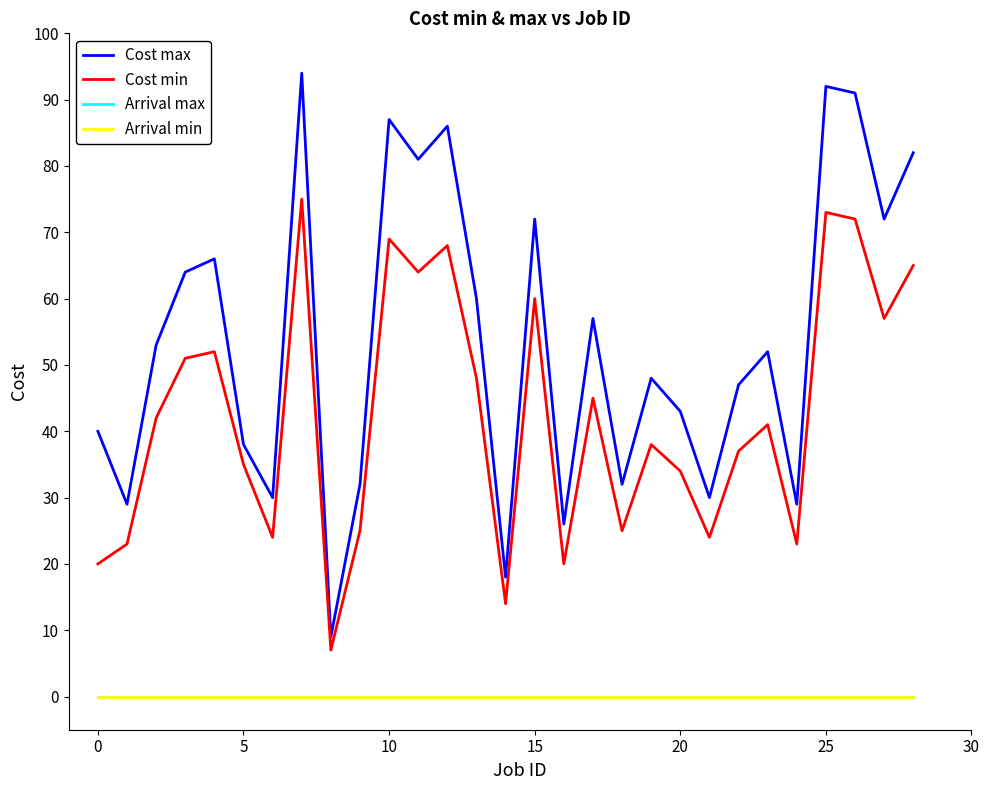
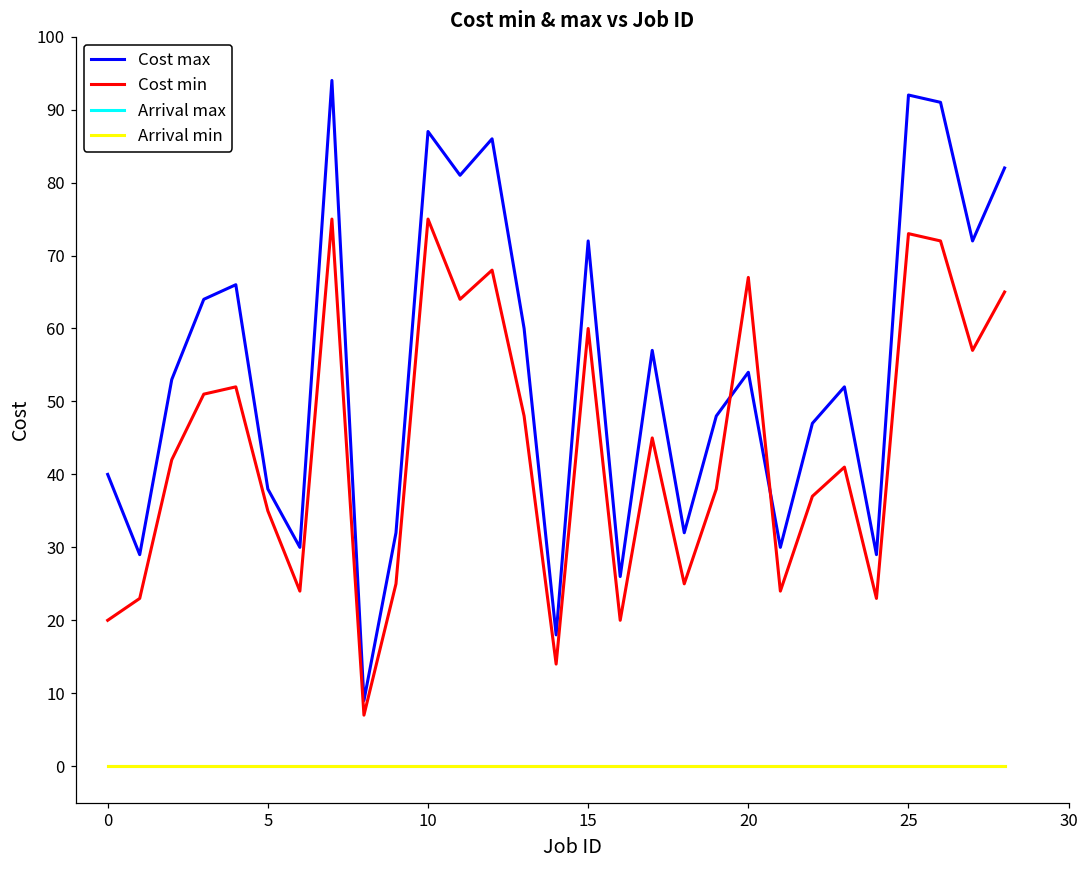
  {
    "Cost max": {
      "0": 40,
      "5": 38,
      "10": 87,
      "15": 72,
-     "20": 43,
+     "20": 54,
      "25": 92
    },
    "Cost min": {
      "0": 20,
      "5": 35,
-     "10": 69,
+     "10": 75,
      "15": 60,
-     "20": 34,
+     "20": 67,
      "25": 73
    },
    "Arrival min": {
      "0": 0,
      "5": 0,
      "10": 0,
      "15": 0,
      "20": 0,
      "25": 0
    }
  }
